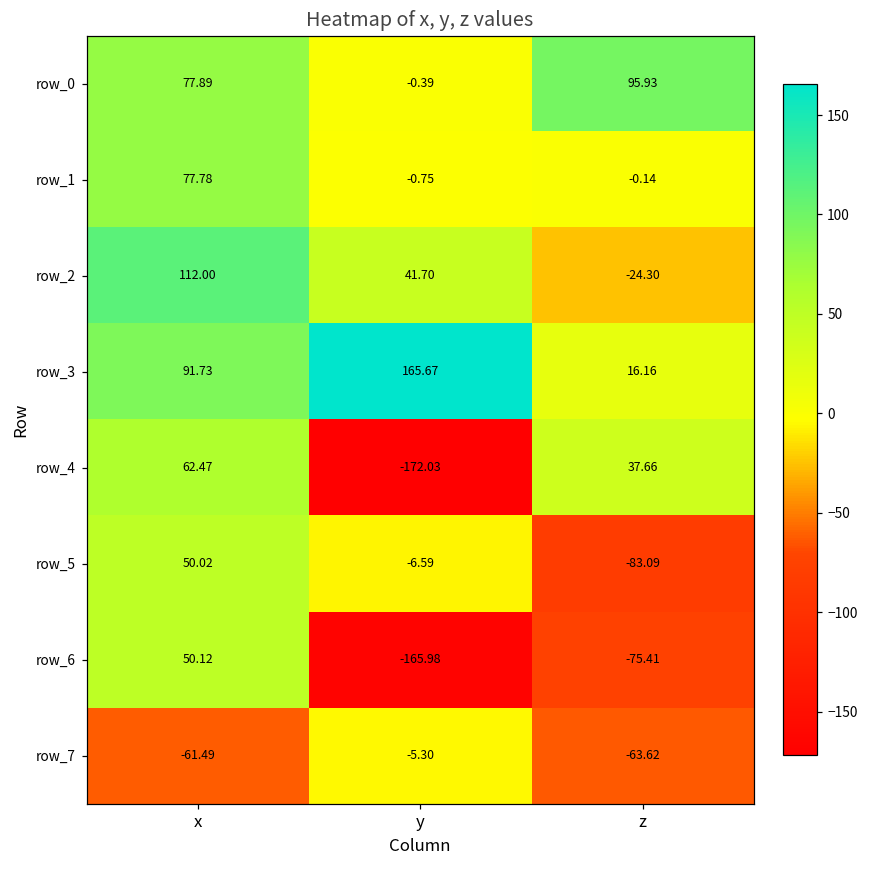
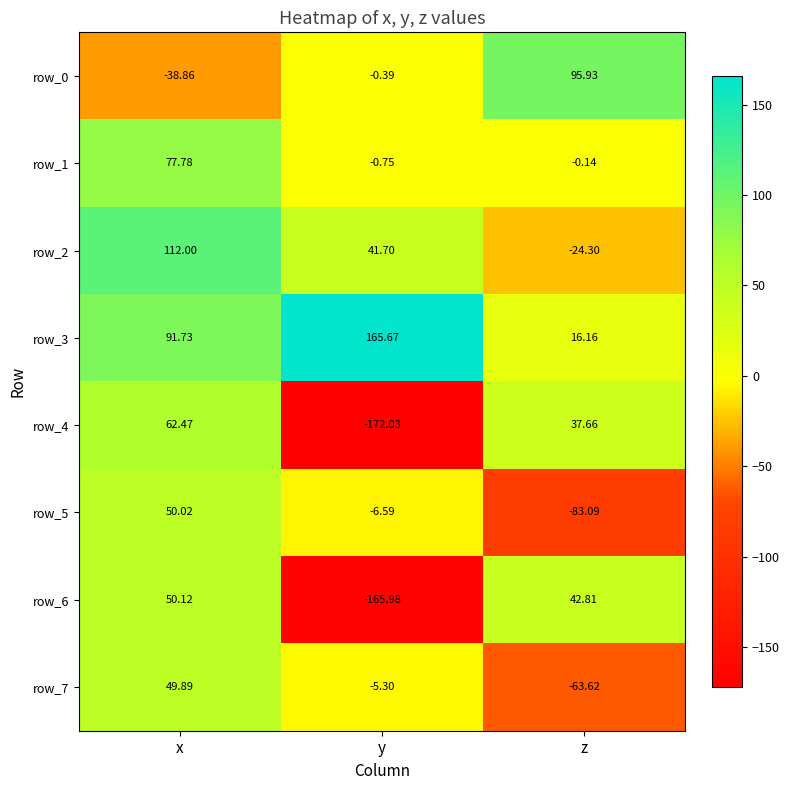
  {
    "row_0": {
-     "x": 77.89,
+     "x": -38.86,
      "y": -0.39,
      "z": 95.93
    },
    "row_1": {
      "x": 77.78,
      "y": -0.75,
      "z": -0.14
    },
    "row_2": {
      "x": 112.00,
      "y": 41.70,
      "z": -24.30
    },
    "row_3": {
      "x": 91.73,
      "y": 165.67,
      "z": 16.16
    },
    "row_4": {
      "x": 62.47,
      "y": -172.03,
      "z": 37.66
    },
    "row_5": {
      "x": 50.02,
      "y": -6.59,
      "z": -83.09
    },
    "row_6": {
      "x": 50.12,
      "y": -165.98,
-     "z": -75.41
+     "z": 42.81
    },
    "row_7": {
-     "x": -61.49,
+     "x": 49.89,
      "y": -5.30,
      "z": -63.62
    }
  }
